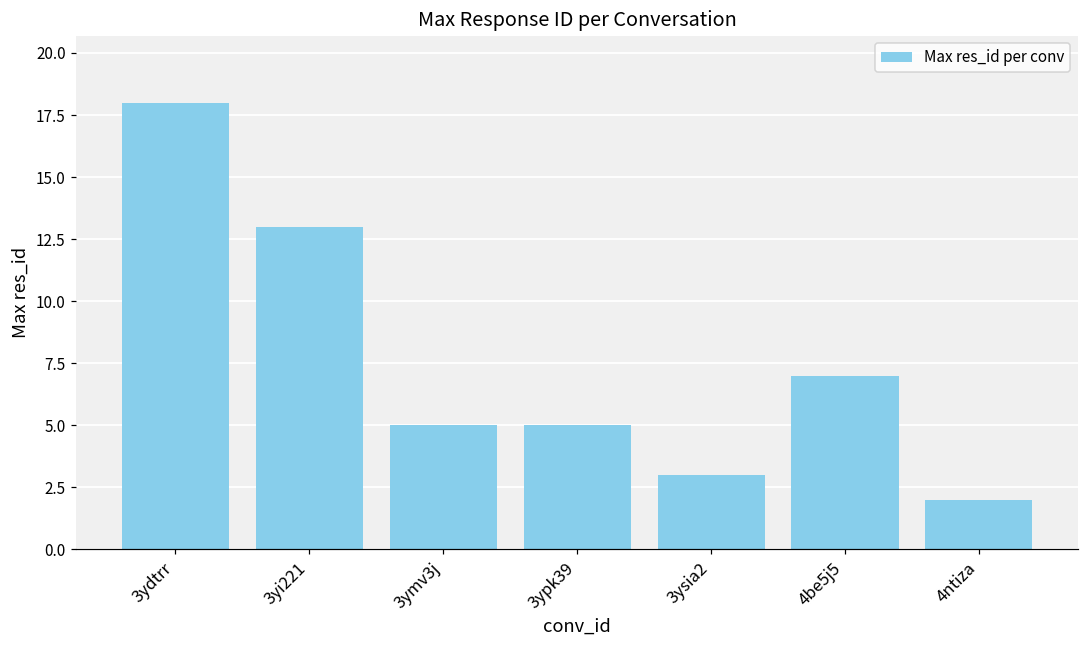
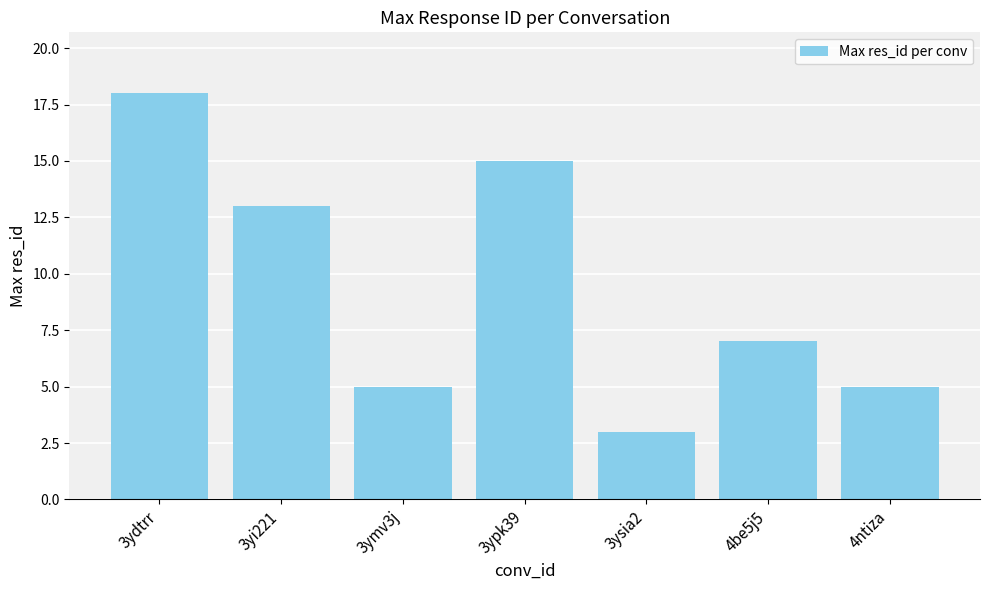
  {
    "3ydtrr": 18,
    "3yi221": 13,
    "3ymv3j": 5,
-   "3ypk39": 5,
+   "3ypk39": 15,
    "3ysia2": 3,
    "4be5j5": 7,
-   "4ntiza": 2
+   "4ntiza": 5
  }
